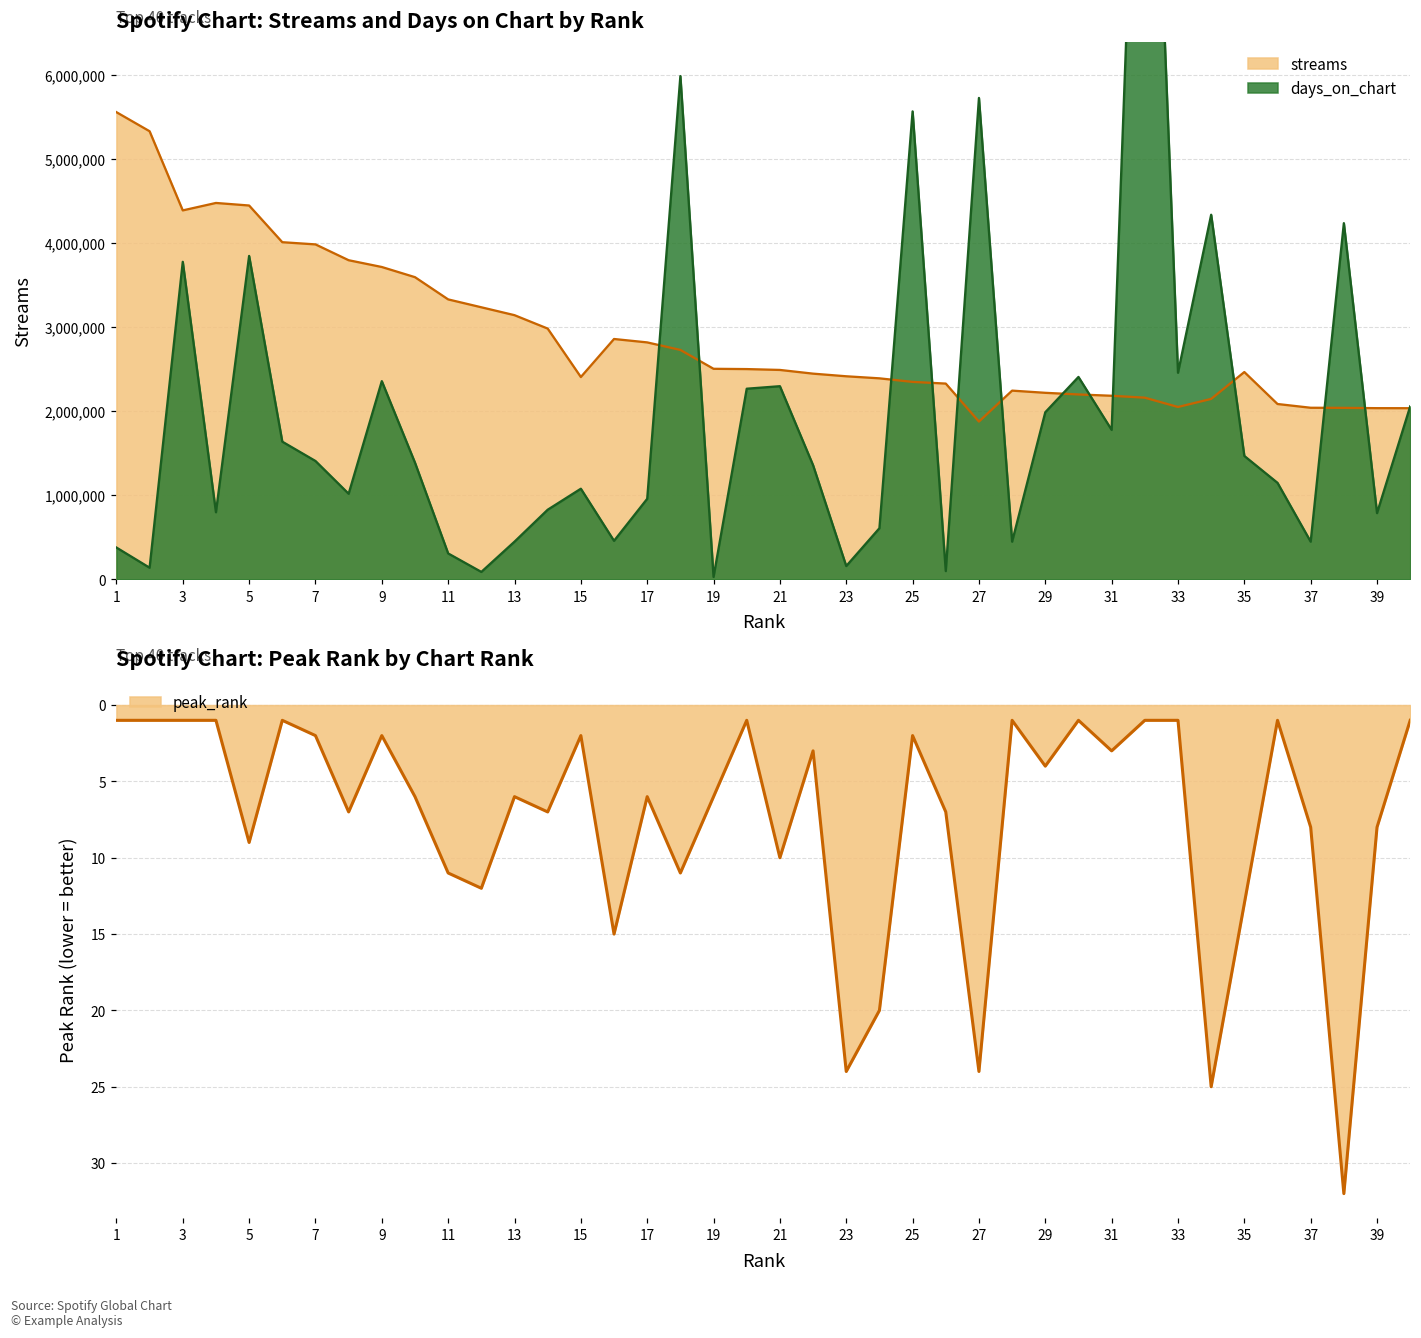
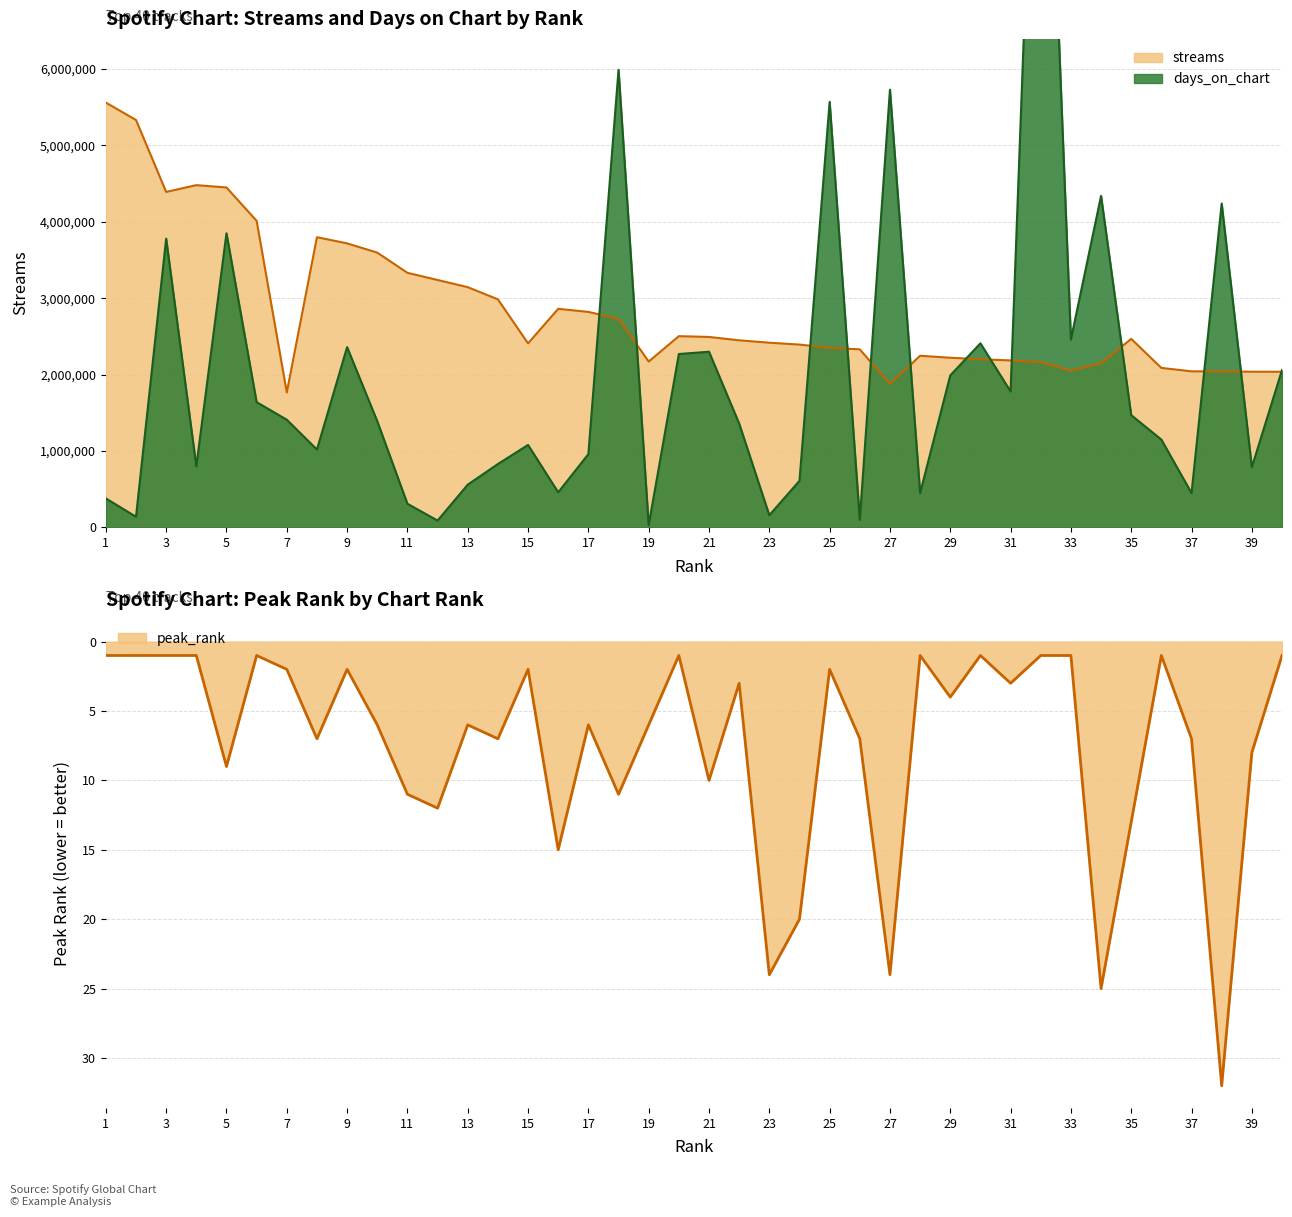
  {
    "Spotify Chart: Streams and Days on Chart by Rank": {
      "streams": {
        "1": "5,600,000",
        "3": "4,400,000",
        "5": "4,400,000",
-       "7": "4,000,000",
+       "7": "1,800,000",
        "9": "3,700,000",
        "11": "3,300,000",
        "13": "3,100,000",
        "15": "2,400,000",
        "17": "2,800,000",
-       "19": "2,500,000",
+       "19": "2,200,000",
        "21": "2,500,000",
        "23": "2,400,000",
        "25": "2,400,000",
        "27": "1,900,000",
        "29": "2,200,000",
        "31": "2,200,000",
        "33": "2,100,000",
        "35": "2,500,000",
        "37": "2,000,000",
        "39": "2,000,000"
      },
      "days_on_chart": {
        "1": "400,000",
        "3": "3,800,000",
        "5": "3,900,000",
        "7": "1,400,000",
        "9": "2,400,000",
        "11": "300,000",
-       "13": "500,000",
+       "13": "600,000",
        "15": "1,100,000",
        "17": "1,000,000",
        "19": "0",
        "21": "2,300,000",
        "23": "200,000",
        "25": "5,600,000",
        "27": "5,700,000",
        "29": "2,000,000",
        "31": "1,800,000",
        "33": "2,500,000",
        "35": "1,500,000",
        "37": "500,000",
        "39": "800,000"
      }
    },
    "Spotify Chart: Peak Rank by Chart Rank": {
      "1": "1",
      "3": "1",
      "5": "9",
      "7": "2",
      "9": "2",
      "11": "11",
      "13": "6",
      "15": "2",
      "17": "6",
      "19": "6",
      "21": "10",
      "23": "24",
      "25": "2",
      "27": "24",
      "29": "4",
      "31": "3",
      "33": "1",
      "35": "13",
-     "37": "8",
+     "37": "7",
      "39": "8"
    }
  }
